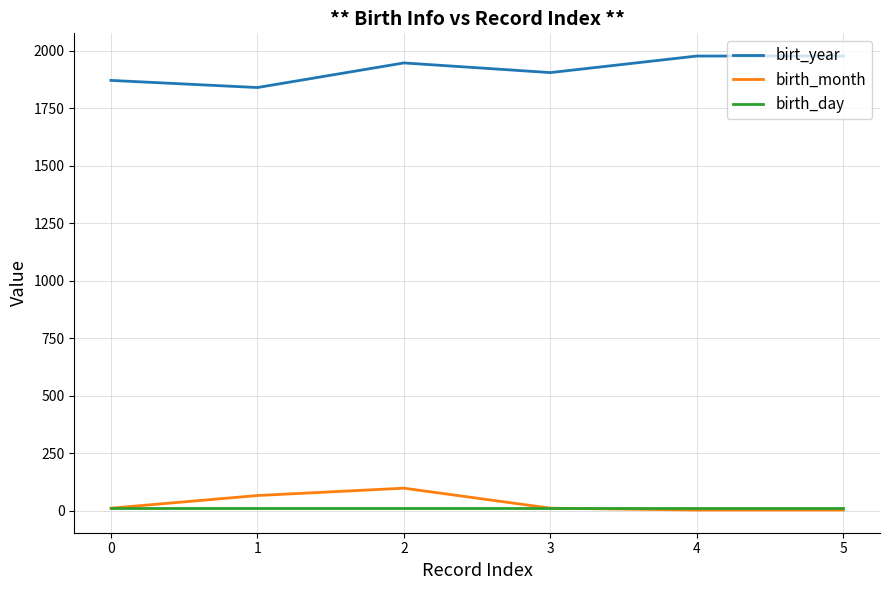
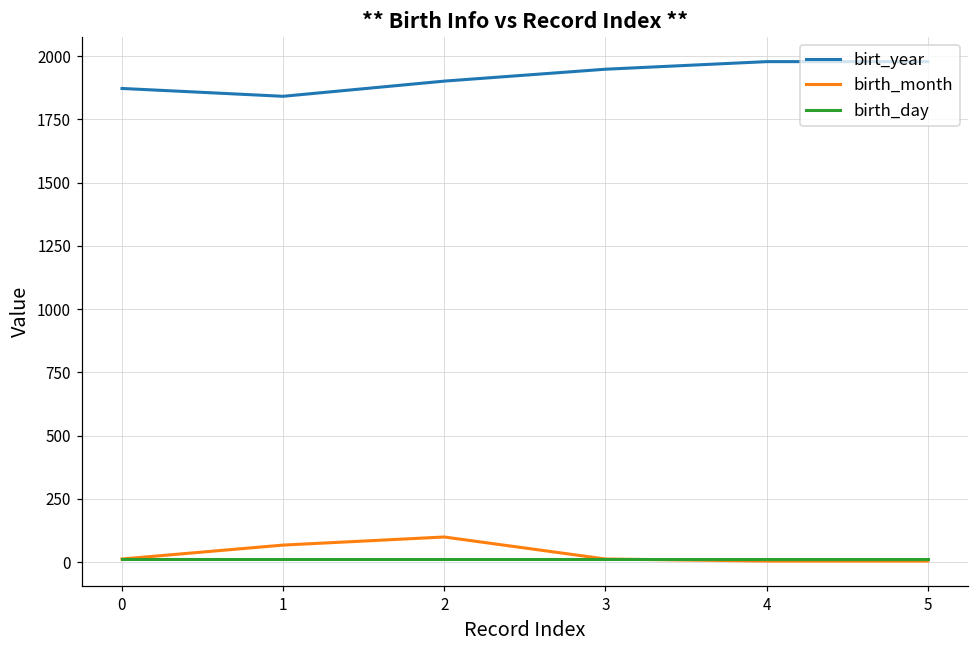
  {
    "birt_year": {
      "0": 1870,
      "1": 1840,
-     "2": 1950,
-     "3": 1910,
+     "2": 1900,
+     "3": 1950,
      "4": 1980
    },
    "birth_month": {
      "1": 70,
      "2": 100
    },
    "birth_day": {
      "1": 10,
      "2": 10
    }
  }
